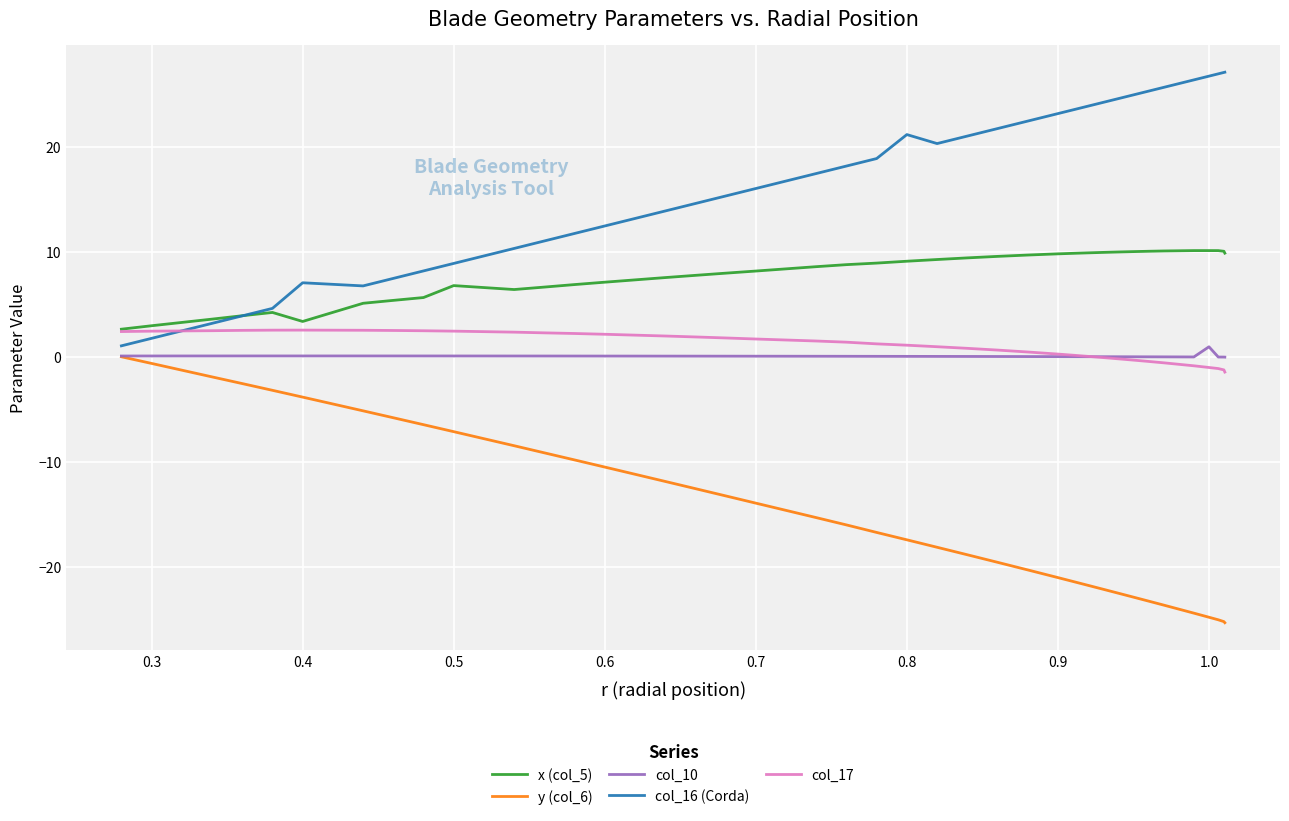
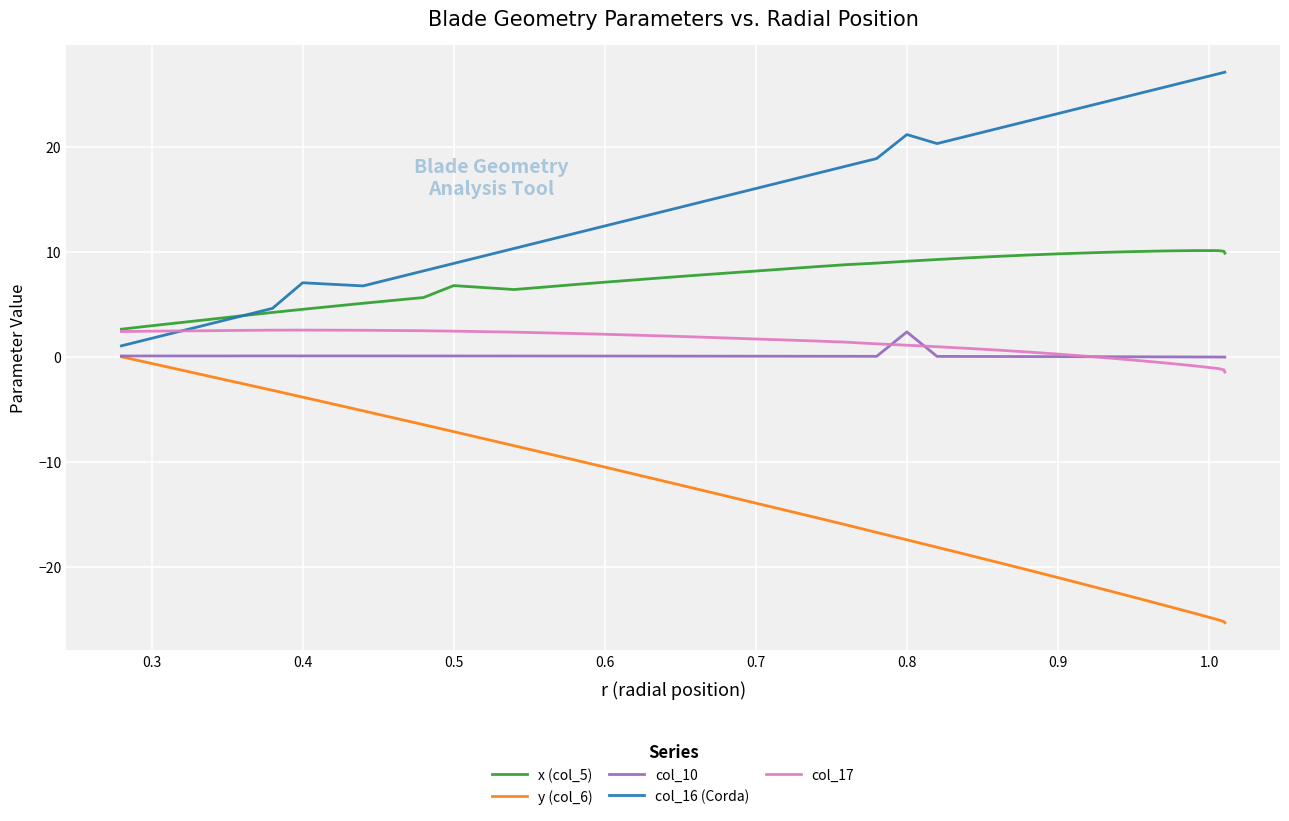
  {
    "x (col_5)": {
      "0.3": 3.0,
-     "0.4": 3.4,
+     "0.4": 4.5,
      "0.5": 6.8,
      "0.6": 7.1,
      "0.7": 8.2,
      "0.8": 9.1,
      "0.9": 9.8,
      "1.0": 10.1
    },
    "y (col_6)": {
      "0.3": -0.6,
      "0.4": -3.8,
      "0.5": -7.1,
      "0.6": -10.5,
      "0.7": -13.9,
      "0.8": -17.4,
      "0.9": -21.0,
      "1.0": -24.8
    },
    "col_10": {
      "0.3": 0.1,
      "0.4": 0.1,
      "0.5": 0.1,
      "0.6": 0.1,
      "0.7": 0.1,
-     "0.8": 0.1,
+     "0.8": 2.4,
      "0.9": 0.0,
-     "1.0": 1.0
+     "1.0": 0.0
    },
    "col_16 (Corda)": {
      "0.3": 1.8,
      "0.4": 7.1,
      "0.5": 8.9,
      "0.6": 12.5,
      "0.7": 16.0,
      "0.8": 21.2,
      "0.9": 23.2,
      "1.0": 26.7
    },
    "col_17": {
      "0.3": 2.5,
      "0.4": 2.6,
      "0.5": 2.5,
      "0.6": 2.2,
      "0.7": 1.7,
      "0.8": 1.1,
      "0.9": 0.3,
      "1.0": -1.0
    }
  }
